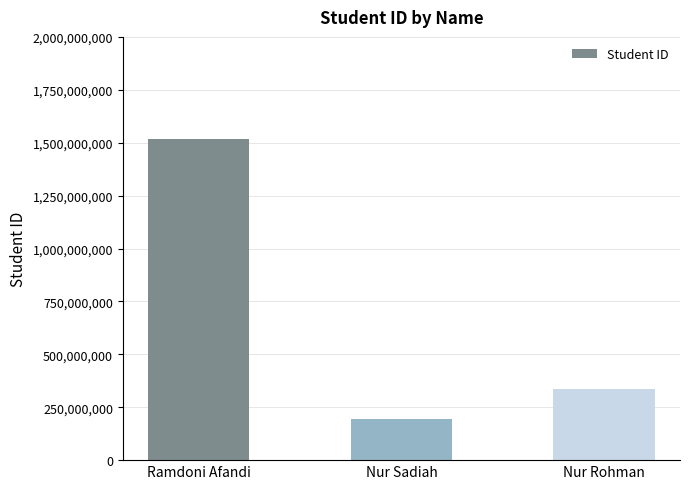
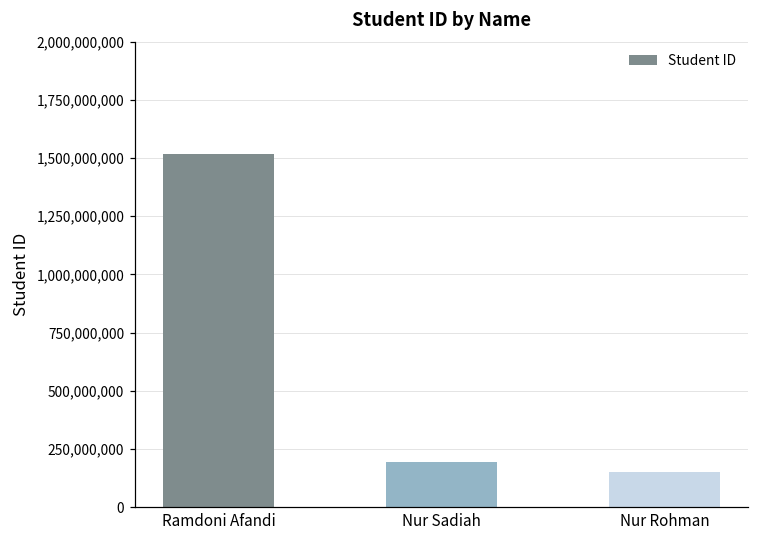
  {
    "Ramdoni Afandi": "1,520,000,000",
    "Nur Sadiah": "200,000,000",
-   "Nur Rohman": "330,000,000"
+   "Nur Rohman": "150,000,000"
  }
